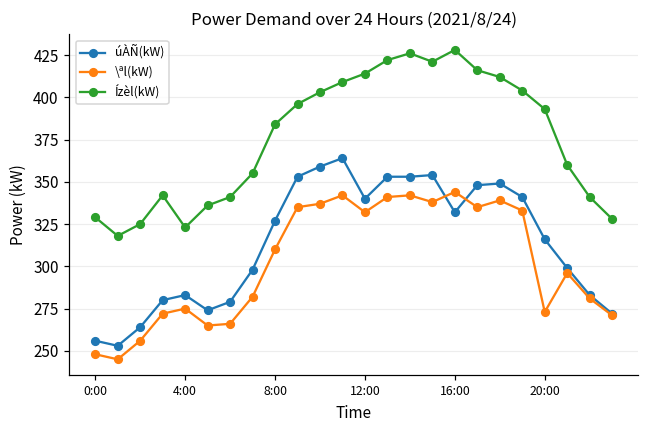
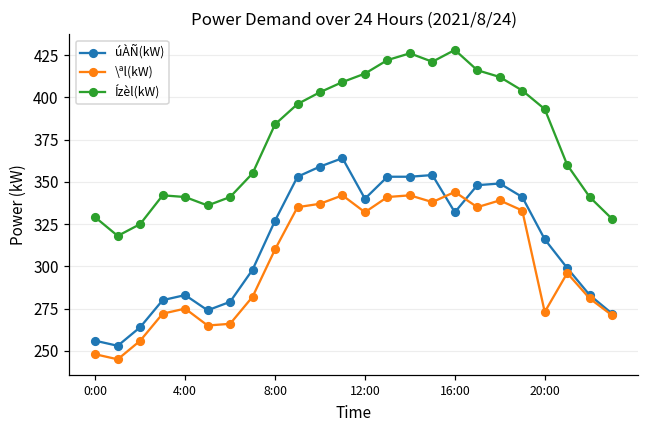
  {
    "úÀÑ(kW)": {
      "0:00": 256,
      "4:00": 283,
      "8:00": 327,
      "12:00": 340,
      "16:00": 332,
      "20:00": 316
    },
    "\\ªl(kW)": {
      "0:00": 248,
      "4:00": 275,
      "8:00": 310,
      "12:00": 332,
      "16:00": 344,
      "20:00": 273
    },
    "Ízèl(kW)": {
      "0:00": 329,
-     "4:00": 323,
+     "4:00": 341,
      "8:00": 384,
      "12:00": 414,
      "16:00": 428,
      "20:00": 393
    }
  }
